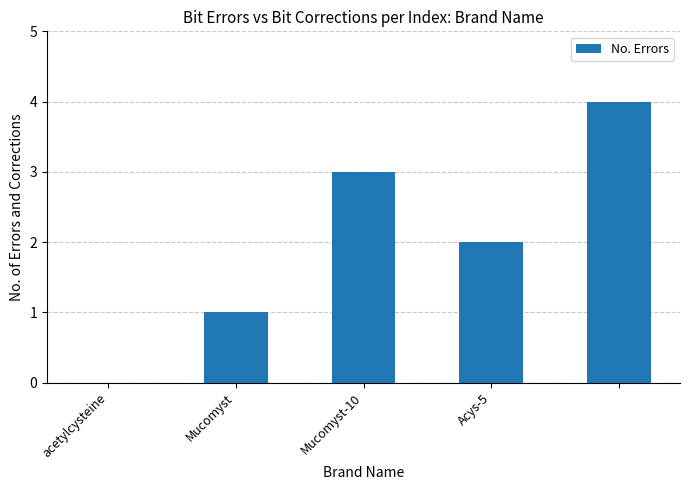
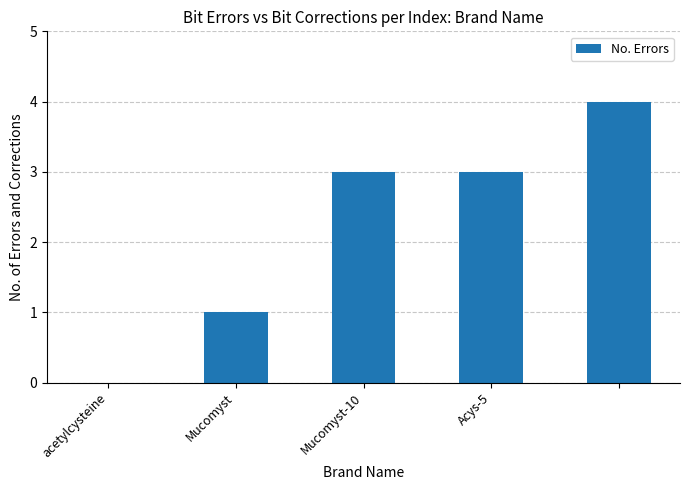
  {
    "acetylcysteine": 0,
    "Mucomyst": 1,
    "Mucomyst-10": 3,
-   "Acys-5": 2
+   "Acys-5": 3
  }
